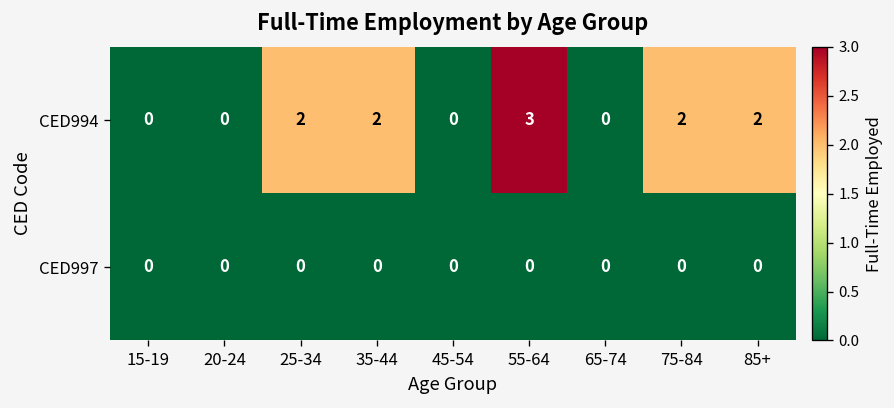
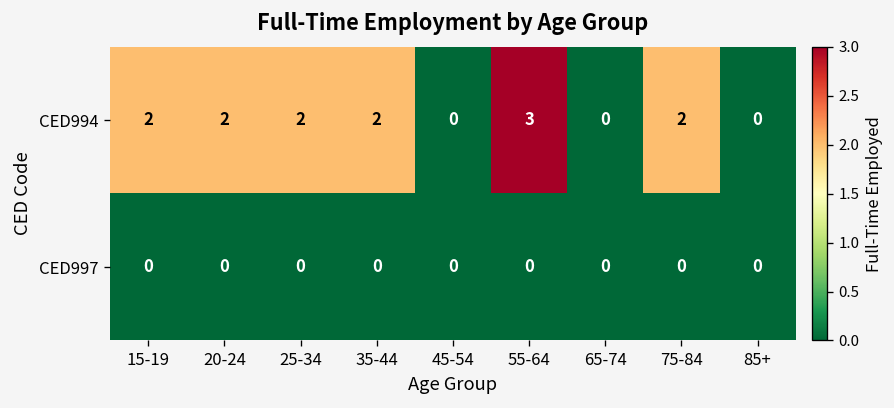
  {
    "CED994": {
-     "15-19": 0,
-     "20-24": 0,
+     "15-19": 2,
+     "20-24": 2,
      "25-34": 2,
      "35-44": 2,
      "45-54": 0,
      "55-64": 3,
      "65-74": 0,
      "75-84": 2,
-     "85+": 2
+     "85+": 0
    },
    "CED997": {
      "15-19": 0,
      "20-24": 0,
      "25-34": 0,
      "35-44": 0,
      "45-54": 0,
      "55-64": 0,
      "65-74": 0,
      "75-84": 0,
      "85+": 0
    }
  }
